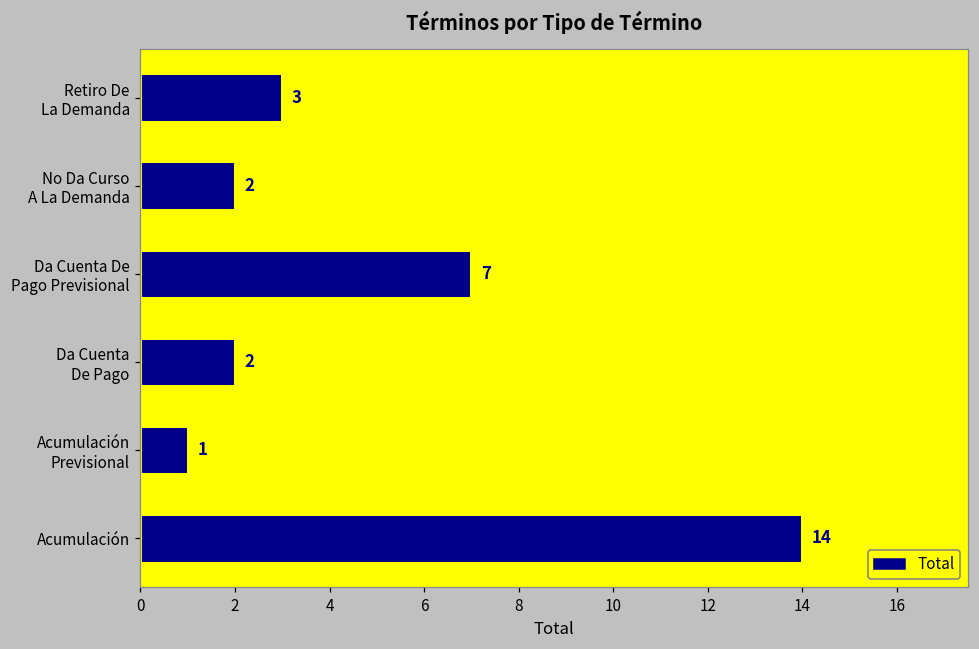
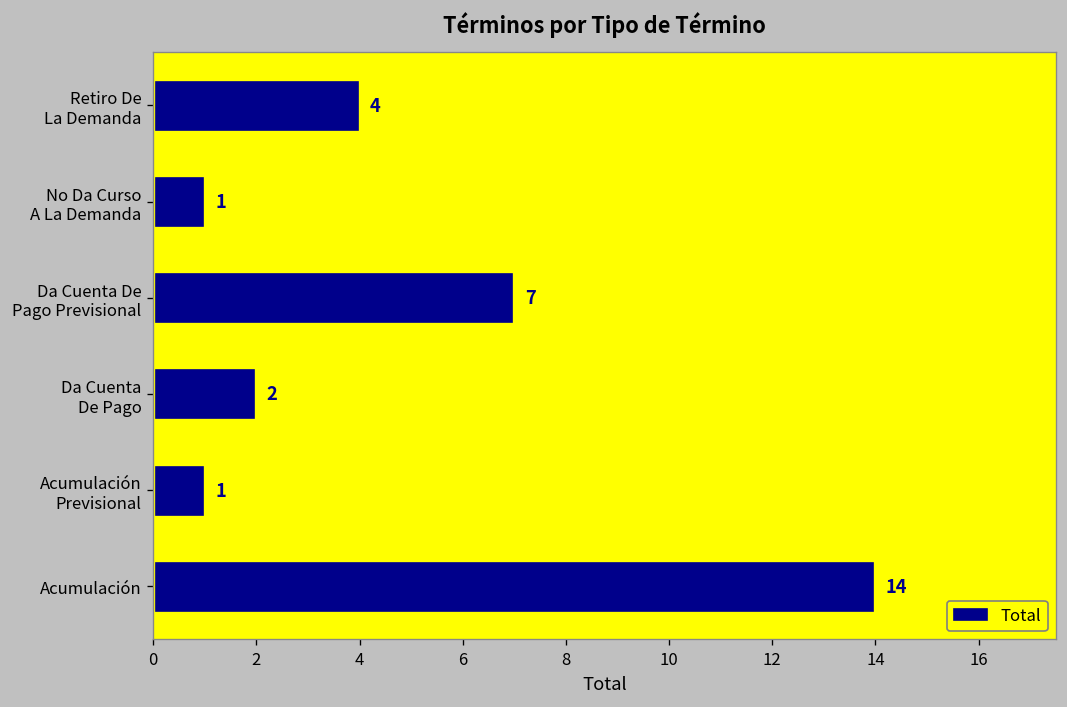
  {
-   "Retiro De La Demanda": 3,
-   "No Da Curso A La Demanda": 2,
+   "Retiro De La Demanda": 4,
+   "No Da Curso A La Demanda": 1,
    "Da Cuenta De Pago Previsional": 7,
    "Da Cuenta De Pago": 2,
    "Acumulación Previsional": 1,
    "Acumulación": 14
  }
